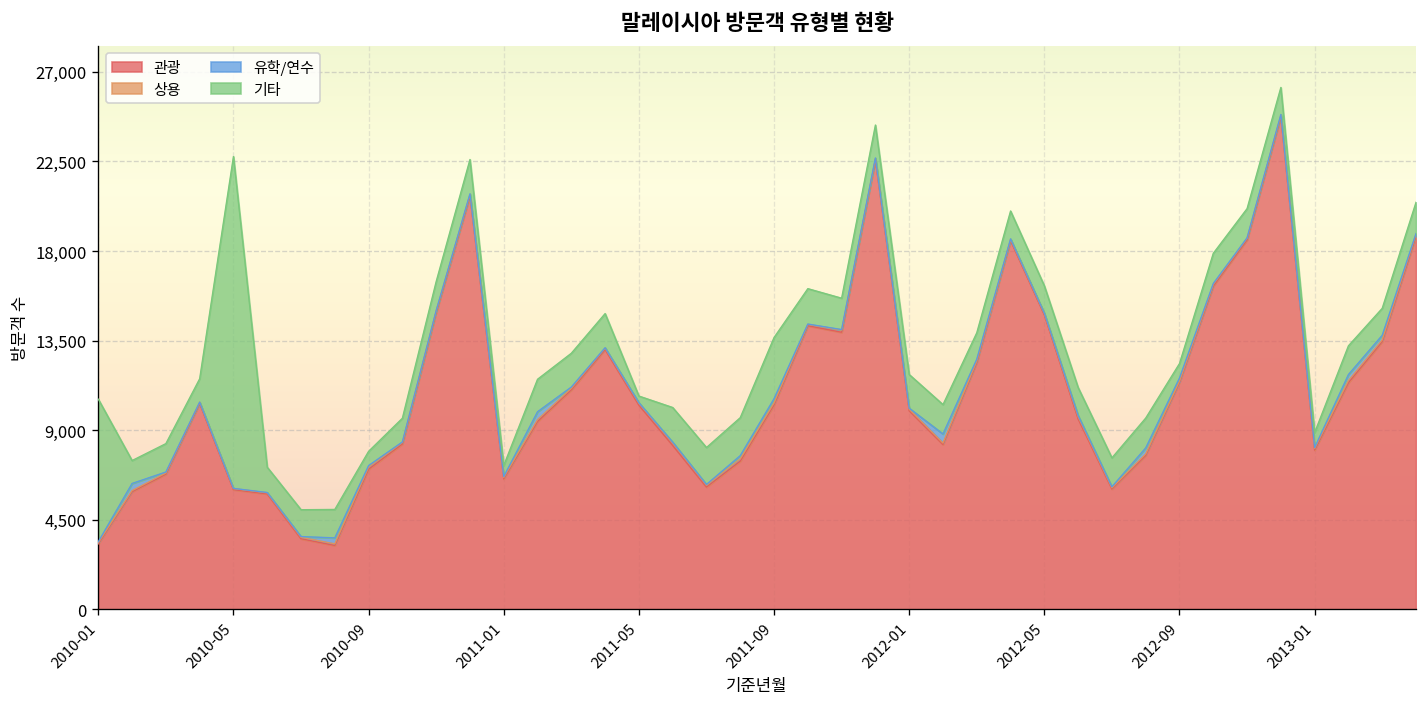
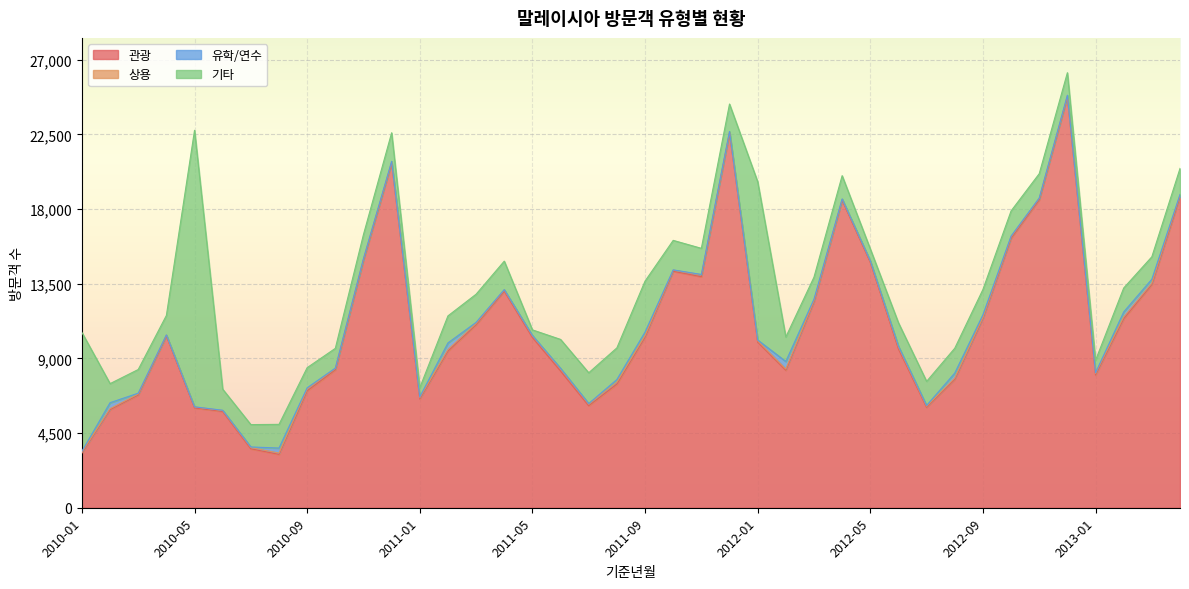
  {
    "유학/연수": {
      "2011-09": "200",
      "2012-09": "200"
    },
    "기타": {
      "2010-01": "7,200",
      "2010-05": "16,700",
-     "2010-09": "700",
+     "2010-09": "1,200",
      "2011-01": "600",
      "2011-05": "300",
      "2011-09": "3,100",
-     "2012-01": "1,700",
-     "2012-05": "1,400",
-     "2012-09": "700",
+     "2012-01": "9,500",
+     "2012-05": "700",
+     "2012-09": "1,500",
      "2013-01": "800"
    }
  }
